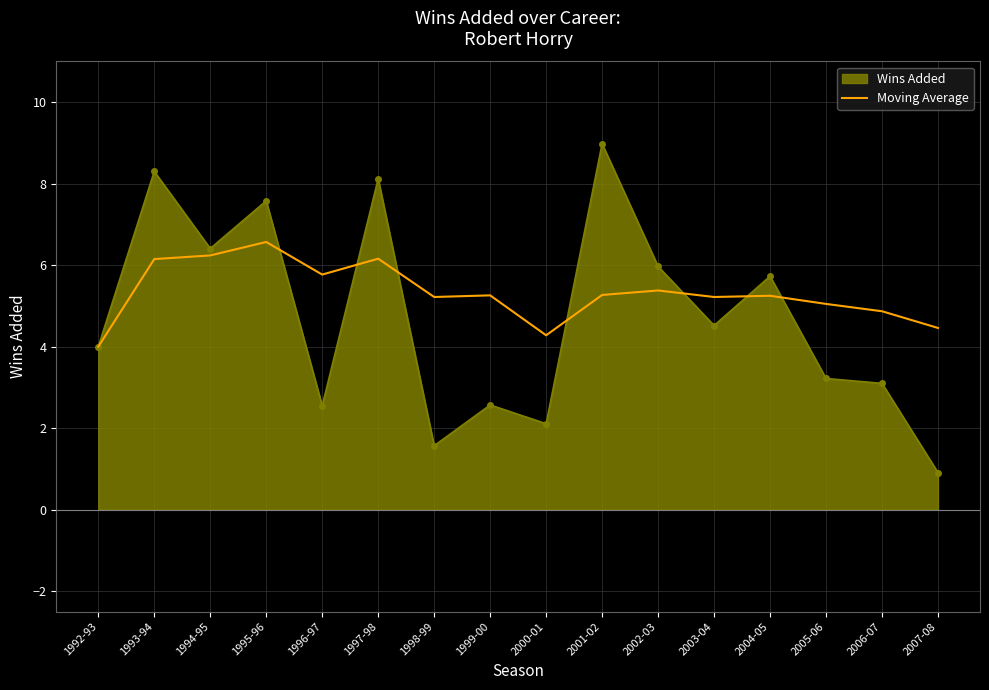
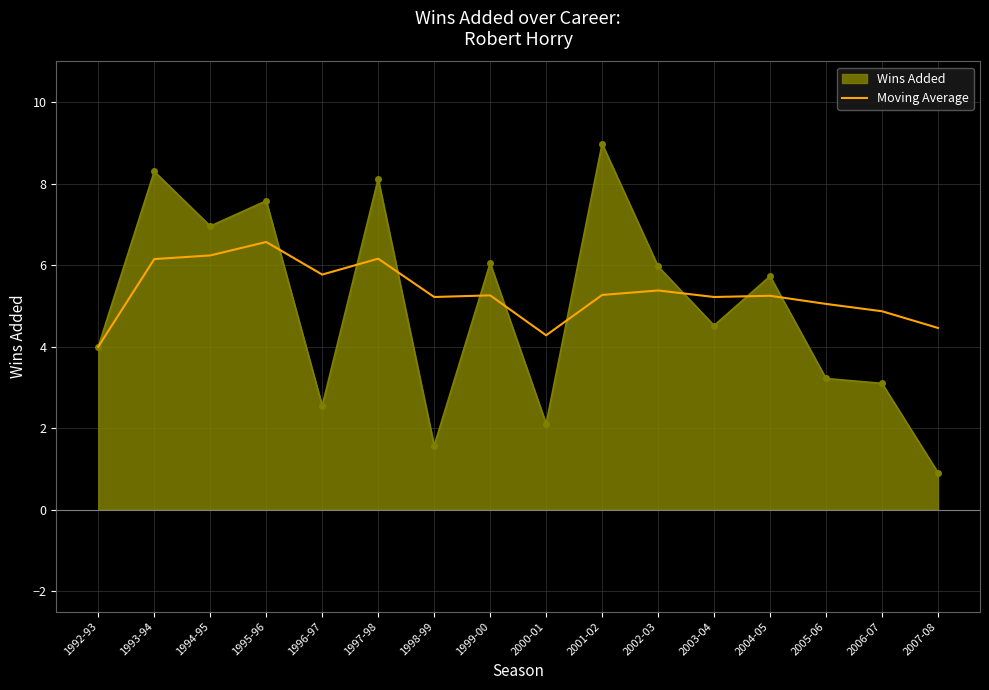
  {
    "Wins Added": {
      "1993-94": 8.3,
-     "1994-95": 6.4,
+     "1994-95": 7.0,
      "1995-96": 7.6,
      "1996-97": 2.6,
      "1997-98": 8.1,
      "1998-99": 1.6,
-     "1999-00": 2.6,
+     "1999-00": 6.1,
      "2000-01": 2.1,
      "2001-02": 9.0,
      "2002-03": 6.0,
      "2003-04": 4.5,
      "2004-05": 5.7,
      "2005-06": 3.2,
      "2006-07": 3.1,
      "2007-08": 0.9
    },
    "Moving Average": {
      "1993-94": 6.2,
      "1994-95": 6.2,
      "1995-96": 6.6,
      "1996-97": 5.8,
      "1997-98": 6.2,
      "1998-99": 5.2,
      "1999-00": 5.3,
      "2000-01": 4.3,
      "2001-02": 5.3,
      "2002-03": 5.4,
      "2003-04": 5.2,
      "2004-05": 5.3,
      "2005-06": 5.1,
      "2006-07": 4.9,
      "2007-08": 4.5
    }
  }
